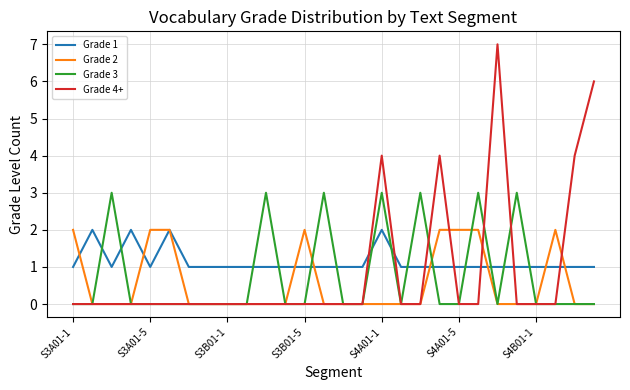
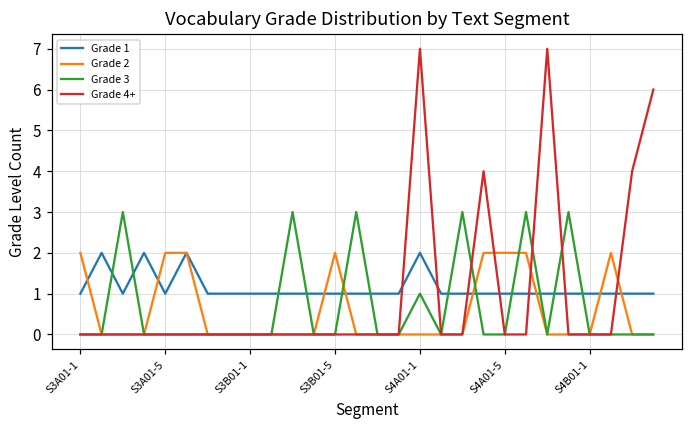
  {
    "Grade 1": {
      "S3A01-1": 1,
      "S3A01-5": 1,
      "S3B01-1": 1,
      "S3B01-5": 1,
      "S4A01-1": 2,
      "S4A01-5": 1,
      "S4B01-1": 1
    },
    "Grade 2": {
      "S3A01-1": 2,
      "S3A01-5": 2,
      "S3B01-5": 2,
      "S4A01-1": 0,
      "S4A01-5": 2
    },
    "Grade 3": {
-     "S4A01-1": 3
+     "S4A01-1": 1
    },
    "Grade 4+": {
-     "S4A01-1": 4
+     "S4A01-1": 7
    }
  }
